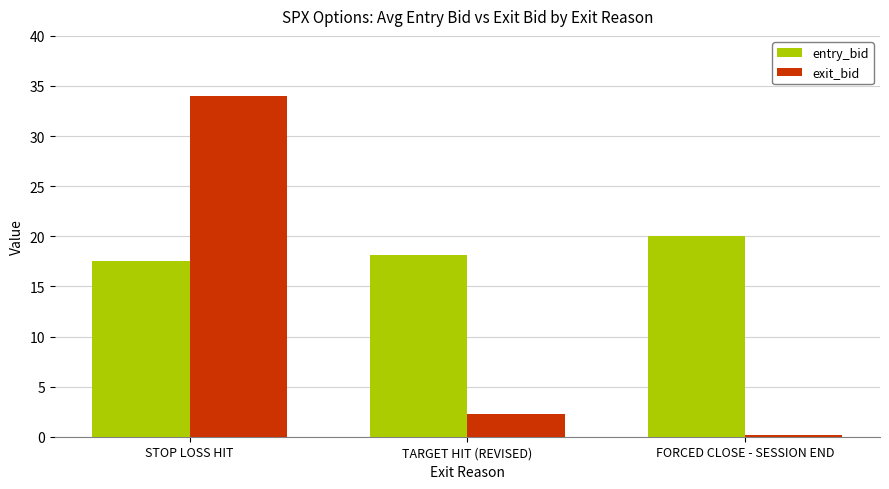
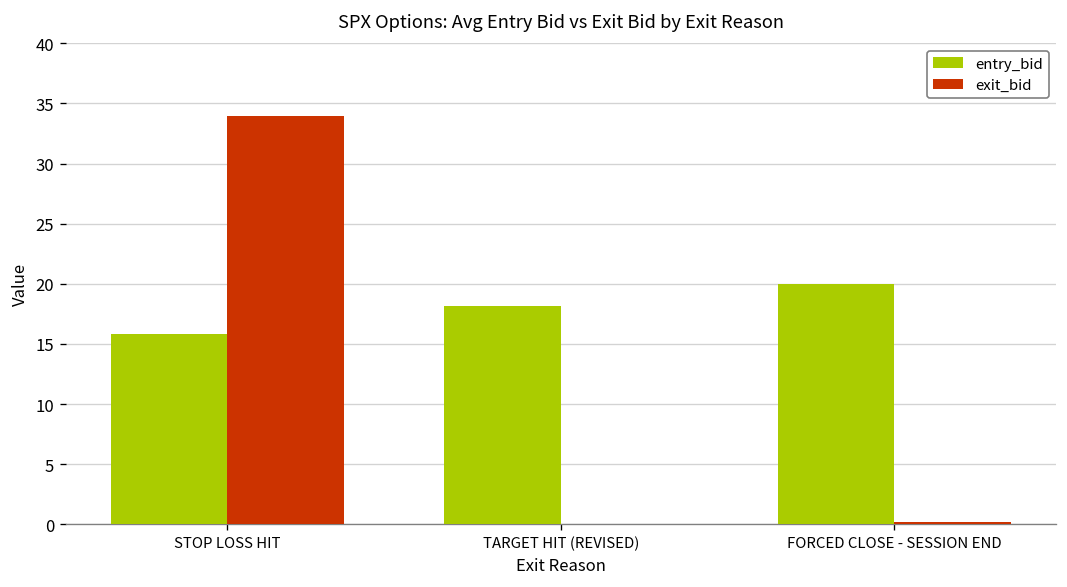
  {
    "entry_bid": {
-     "STOP LOSS HIT": 17.5,
+     "STOP LOSS HIT": 15.8,
      "TARGET HIT (REVISED)": 18.1,
      "FORCED CLOSE - SESSION END": 20.0
    },
    "exit_bid": {
      "STOP LOSS HIT": 34.0,
-     "TARGET HIT (REVISED)": 2.2
+     "TARGET HIT (REVISED)": 0.1
    }
  }
